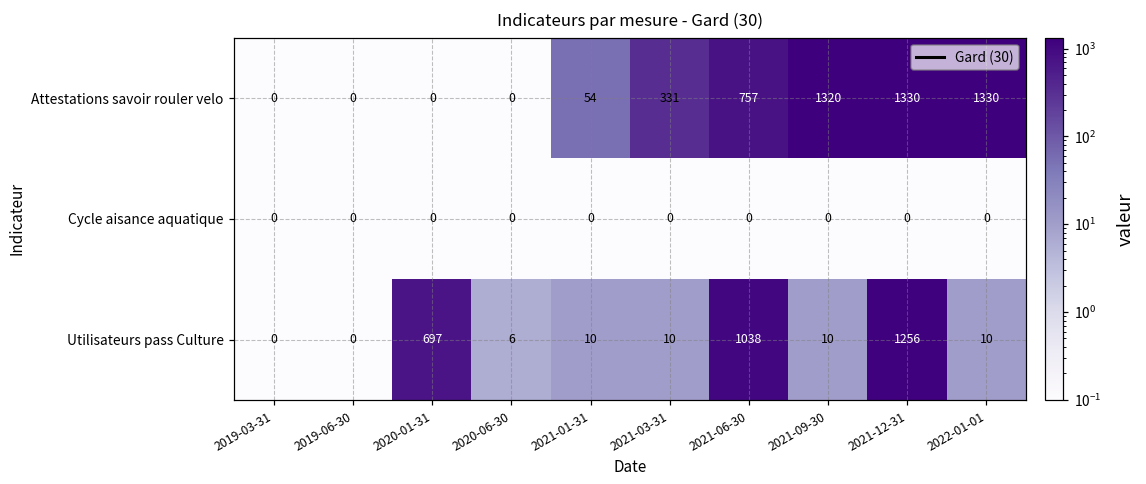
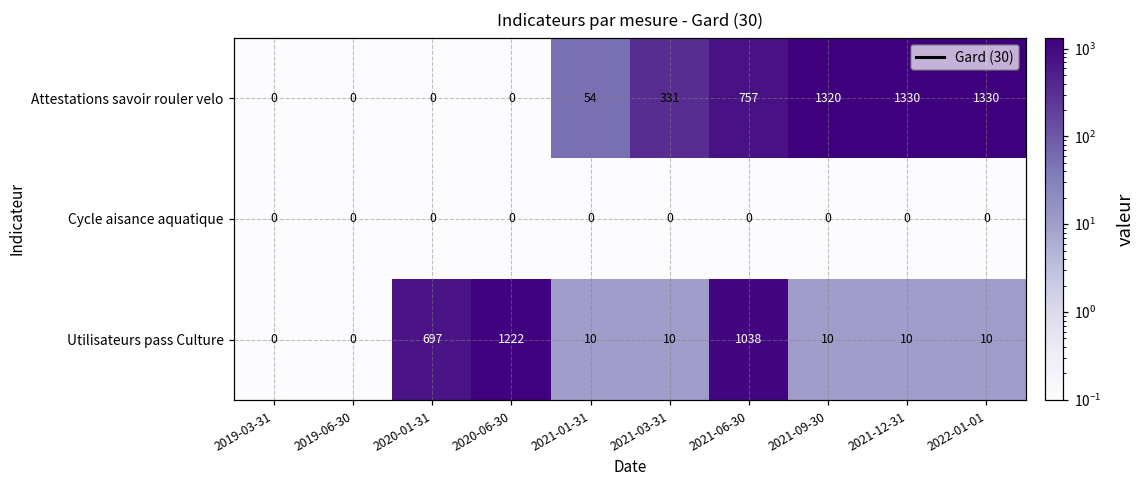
  {
    "Attestations savoir rouler velo": {
      "2019-03-31": 0,
      "2019-06-30": 0,
      "2020-01-31": 0,
      "2020-06-30": 0,
      "2021-01-31": 54,
      "2021-03-31": 331,
      "2021-06-30": 757,
      "2021-09-30": 1320,
      "2021-12-31": 1330,
      "2022-01-01": 1330
    },
    "Cycle aisance aquatique": {
      "2019-03-31": 0,
      "2019-06-30": 0,
      "2020-01-31": 0,
      "2020-06-30": 0,
      "2021-01-31": 0,
      "2021-03-31": 0,
      "2021-06-30": 0,
      "2021-09-30": 0,
      "2021-12-31": 0,
      "2022-01-01": 0
    },
    "Utilisateurs pass Culture": {
      "2019-03-31": 0,
      "2019-06-30": 0,
      "2020-01-31": 697,
-     "2020-06-30": 6,
+     "2020-06-30": 1222,
      "2021-01-31": 10,
      "2021-03-31": 10,
      "2021-06-30": 1038,
      "2021-09-30": 10,
-     "2021-12-31": 1256,
+     "2021-12-31": 10,
      "2022-01-01": 10
    }
  }
